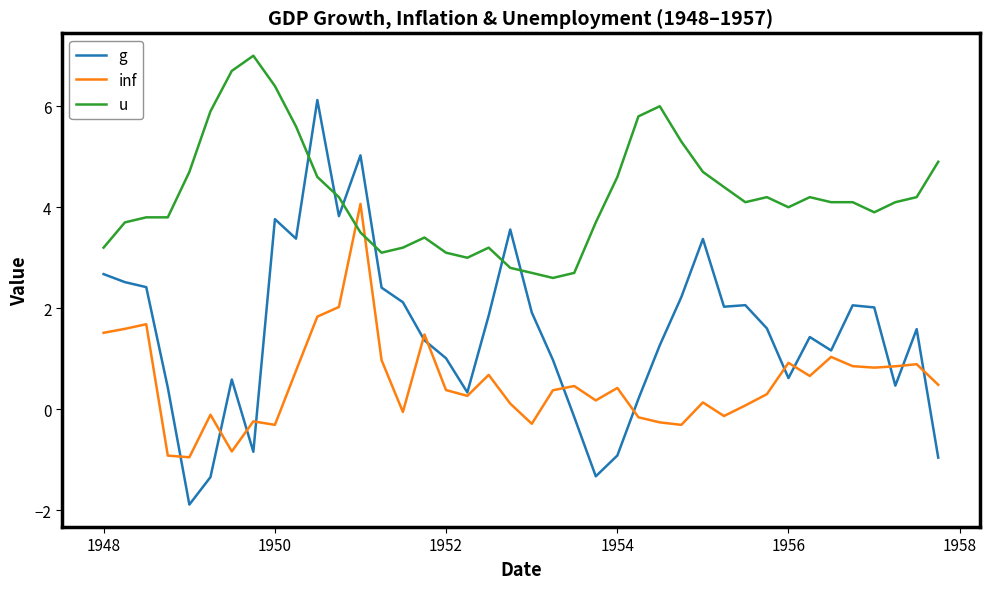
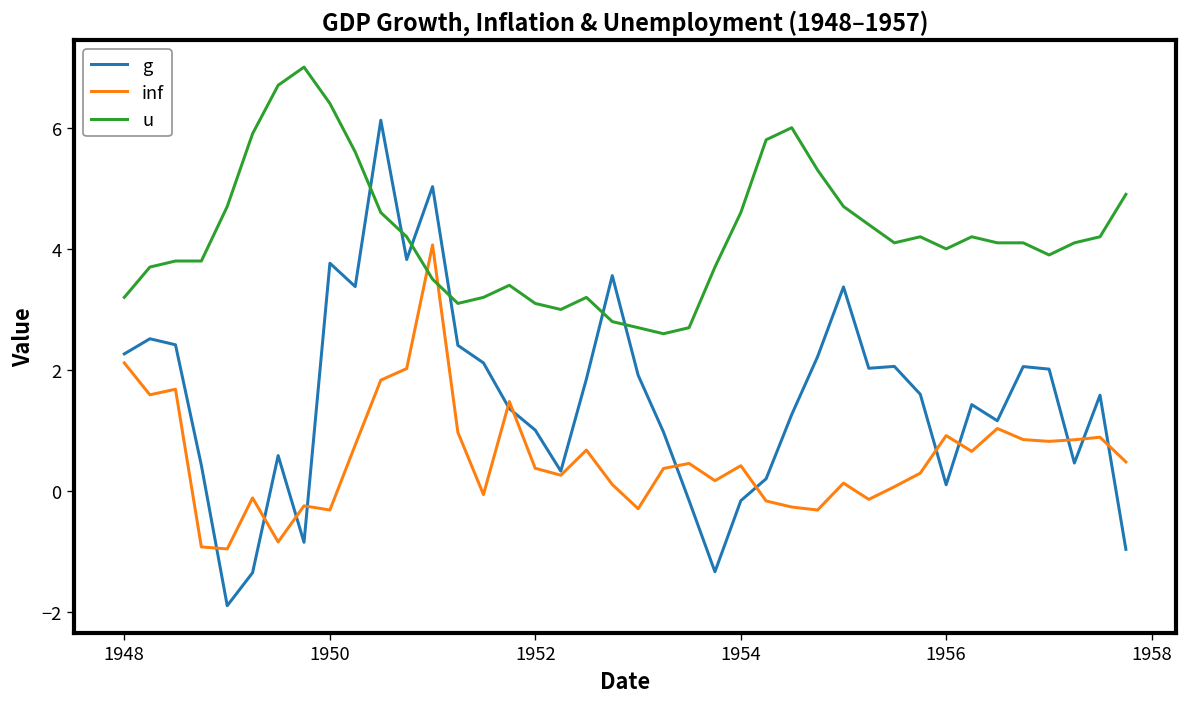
  {
    "g": {
-     "1948": 2.7,
+     "1948": 2.3,
      "1950": 3.8,
      "1952": 1.0,
-     "1954": -0.9,
-     "1956": 0.6
+     "1954": -0.2,
+     "1956": 0.1
    },
    "inf": {
-     "1948": 1.5,
+     "1948": 2.1,
      "1950": -0.3,
      "1952": 0.4,
      "1954": 0.4,
      "1956": 0.9
    },
    "u": {
      "1948": 3.2,
      "1950": 6.4,
      "1952": 3.1,
      "1954": 4.6,
      "1956": 4.0
    }
  }
